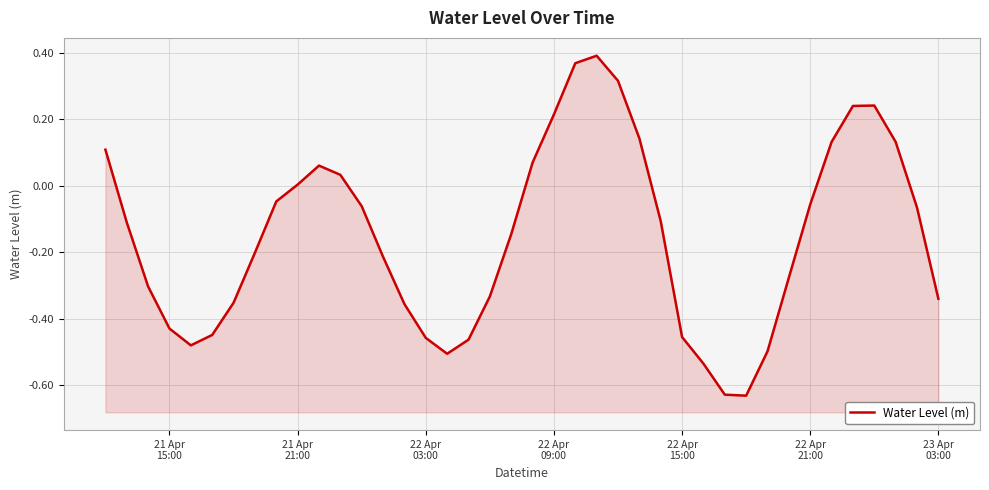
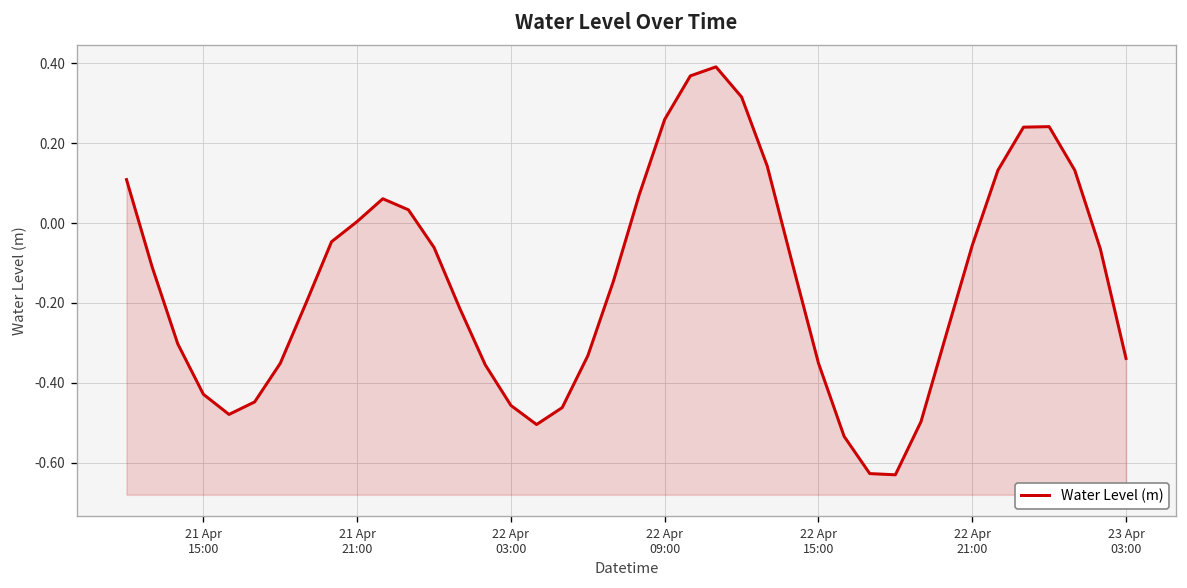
  {
    "21 Apr 15:00": -0.43,
    "21 Apr 21:00": 0.00,
    "22 Apr 03:00": -0.46,
-   "22 Apr 09:00": 0.21,
-   "22 Apr 15:00": -0.45,
+   "22 Apr 09:00": 0.26,
+   "22 Apr 15:00": -0.35,
    "22 Apr 21:00": -0.06,
    "23 Apr 03:00": -0.34
  }
